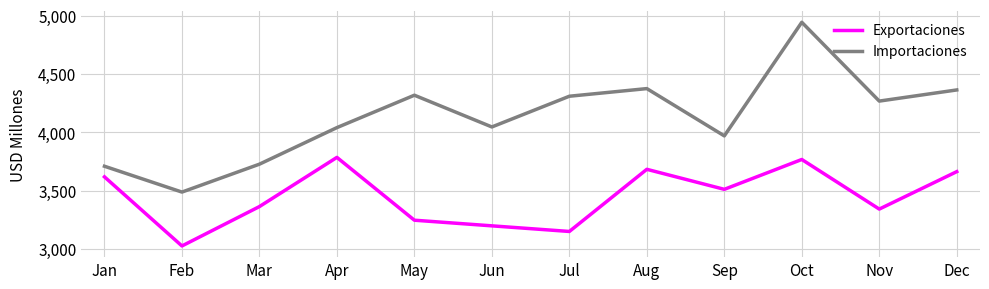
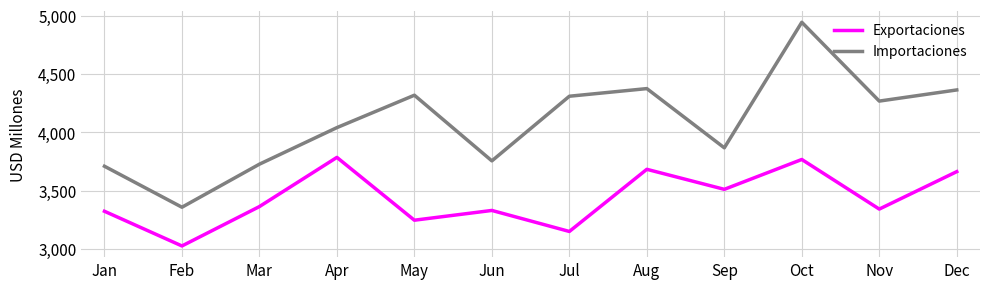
  {
    "Exportaciones": {
-     "Jan": "3,620",
+     "Jan": "3,320",
      "Feb": "3,030",
      "Mar": "3,370",
      "Apr": "3,790",
      "May": "3,250",
-     "Jun": "3,200",
+     "Jun": "3,330",
      "Jul": "3,150",
      "Aug": "3,680",
      "Sep": "3,510",
      "Oct": "3,770",
      "Nov": "3,340",
      "Dec": "3,660"
    },
    "Importaciones": {
      "Jan": "3,710",
-     "Feb": "3,490",
+     "Feb": "3,360",
      "Mar": "3,730",
      "Apr": "4,040",
      "May": "4,320",
-     "Jun": "4,050",
+     "Jun": "3,760",
      "Jul": "4,310",
      "Aug": "4,380",
-     "Sep": "3,970",
+     "Sep": "3,870",
      "Oct": "4,940",
      "Nov": "4,270",
      "Dec": "4,360"
    }
  }
